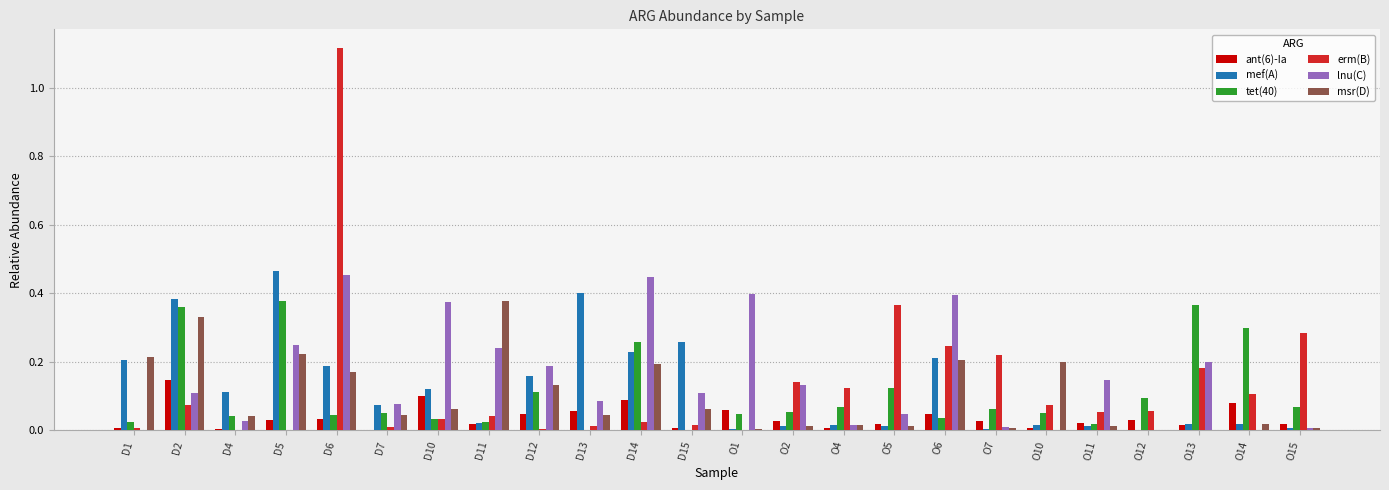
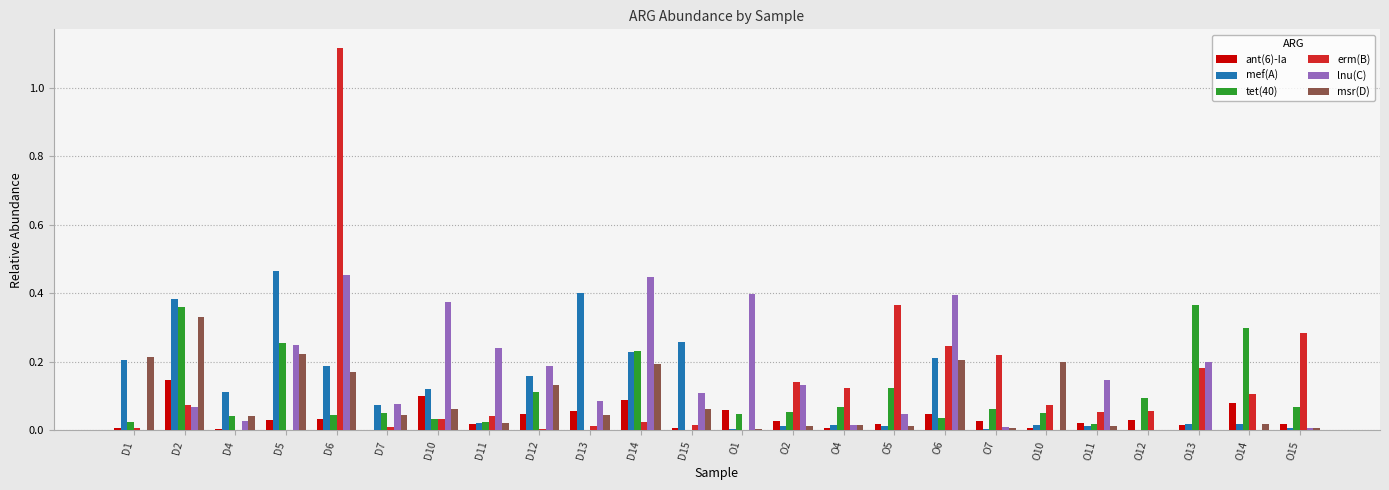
  {
    "mef(A)": {
      "D1": 0.21,
      "D2": 0.38,
      "D4": 0.11,
      "D5": 0.46,
      "D6": 0.19,
      "D7": 0.07,
      "D10": 0.12,
      "D11": 0.02,
      "D12": 0.16,
      "D13": 0.40,
      "D14": 0.23,
      "D15": 0.26,
      "O2": 0.01,
      "O4": 0.01,
      "O5": 0.01,
      "O6": 0.21,
      "O10": 0.01,
      "O11": 0.01,
      "O12": 0.00,
      "O13": 0.02,
      "O14": 0.02
    },
    "tet(40)": {
      "D1": 0.02,
      "D2": 0.36,
      "D4": 0.04,
-     "D5": 0.38,
+     "D5": 0.26,
      "D6": 0.05,
      "D7": 0.05,
      "D10": 0.03,
      "D11": 0.02,
      "D12": 0.11,
      "D13": 0.00,
-     "D14": 0.26,
+     "D14": 0.23,
      "D15": 0.00,
      "O1": 0.05,
      "O2": 0.05,
      "O4": 0.07,
      "O5": 0.12,
      "O6": 0.04,
      "O7": 0.06,
      "O10": 0.05,
      "O11": 0.02,
      "O12": 0.09,
      "O13": 0.37,
      "O14": 0.30,
      "O15": 0.07
    },
    "lnu(C)": {
      "D1": 0.00,
-     "D2": 0.11,
+     "D2": 0.07,
      "D4": 0.03,
      "D5": 0.25,
      "D6": 0.45,
      "D7": 0.08,
      "D10": 0.38,
      "D11": 0.24,
      "D12": 0.19,
      "D13": 0.09,
      "D14": 0.45,
      "D15": 0.11,
      "O1": 0.40,
      "O2": 0.13,
      "O4": 0.02,
      "O5": 0.05,
      "O6": 0.40,
      "O7": 0.01,
      "O11": 0.15,
      "O13": 0.20,
      "O14": 0.00,
      "O15": 0.01
    },
    "msr(D)": {
      "D1": 0.22,
      "D2": 0.33,
      "D4": 0.04,
      "D5": 0.22,
      "D6": 0.17,
      "D7": 0.05,
      "D10": 0.06,
-     "D11": 0.38,
+     "D11": 0.02,
      "D12": 0.13,
      "D13": 0.04,
      "D14": 0.19,
      "D15": 0.06,
      "O2": 0.01,
      "O4": 0.02,
      "O5": 0.01,
      "O6": 0.20,
      "O10": 0.20,
      "O11": 0.01,
      "O12": 0.00,
      "O13": 0.00,
      "O14": 0.02,
      "O15": 0.01
    }
  }
